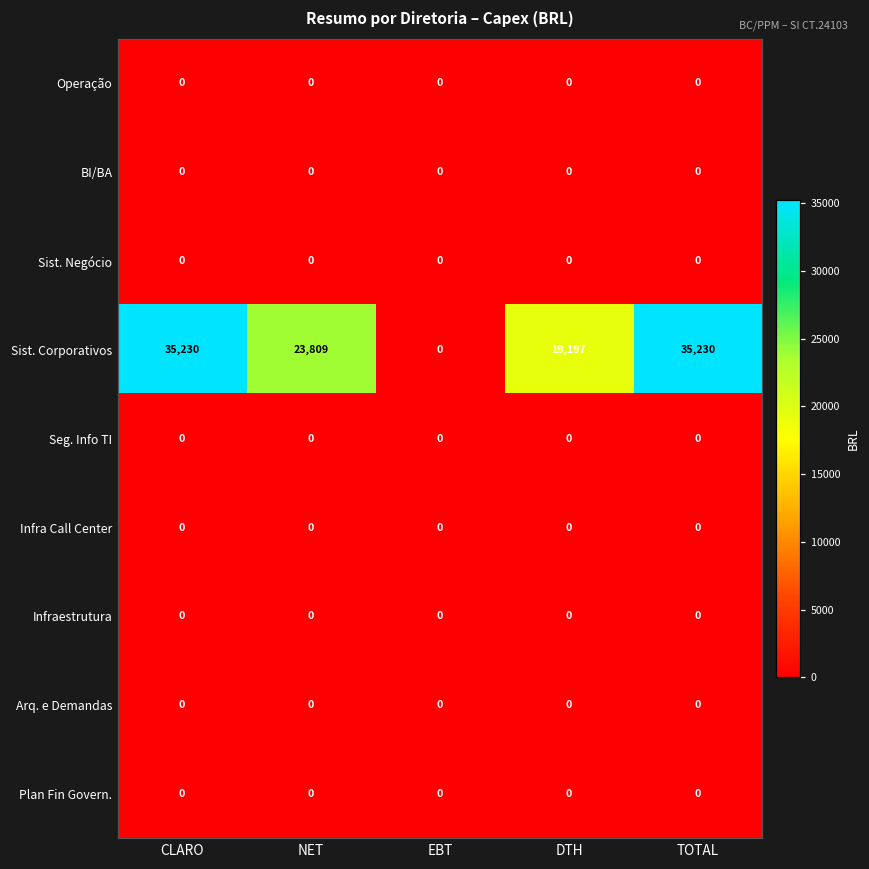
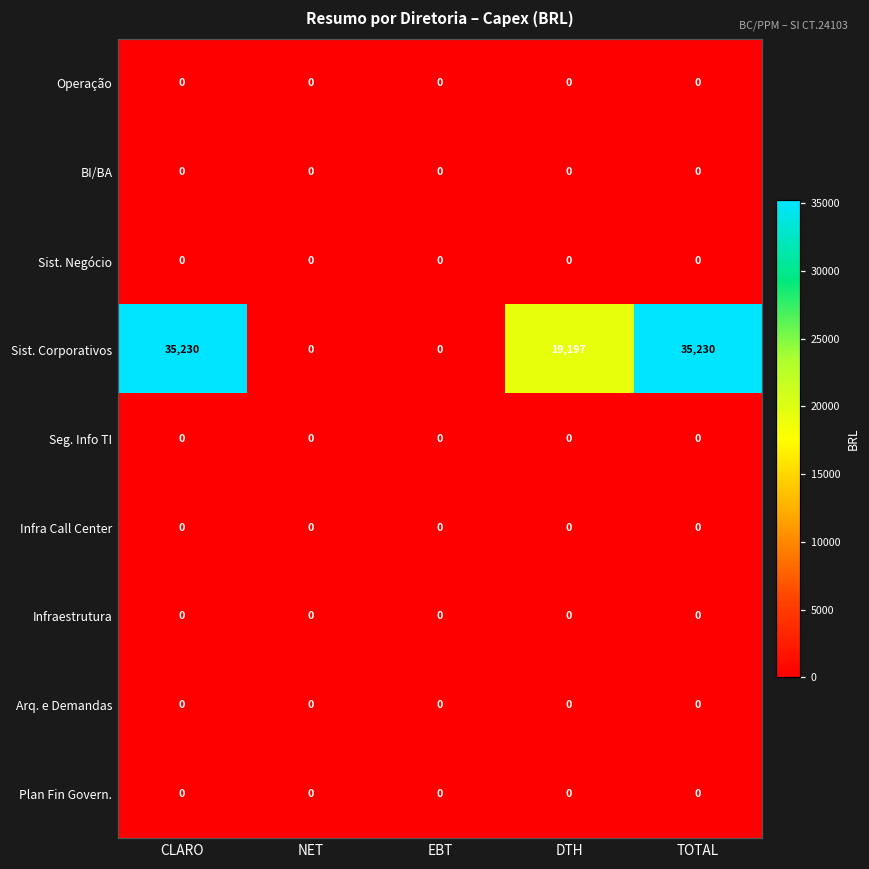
  {
    "Operação": {
      "CLARO": "0",
      "NET": "0",
      "EBT": "0",
      "DTH": "0",
      "TOTAL": "0"
    },
    "BI/BA": {
      "CLARO": "0",
      "NET": "0",
      "EBT": "0",
      "DTH": "0",
      "TOTAL": "0"
    },
    "Sist. Negócio": {
      "CLARO": "0",
      "NET": "0",
      "EBT": "0",
      "DTH": "0",
      "TOTAL": "0"
    },
    "Sist. Corporativos": {
      "CLARO": "35,230",
-     "NET": "23,809",
+     "NET": "0",
      "EBT": "0",
      "DTH": "19,197",
      "TOTAL": "35,230"
    },
    "Seg. Info TI": {
      "CLARO": "0",
      "NET": "0",
      "EBT": "0",
      "DTH": "0",
      "TOTAL": "0"
    },
    "Infra Call Center": {
      "CLARO": "0",
      "NET": "0",
      "EBT": "0",
      "DTH": "0",
      "TOTAL": "0"
    },
    "Infraestrutura": {
      "CLARO": "0",
      "NET": "0",
      "EBT": "0",
      "DTH": "0",
      "TOTAL": "0"
    },
    "Arq. e Demandas": {
      "CLARO": "0",
      "NET": "0",
      "EBT": "0",
      "DTH": "0",
      "TOTAL": "0"
    },
    "Plan Fin Govern.": {
      "CLARO": "0",
      "NET": "0",
      "EBT": "0",
      "DTH": "0",
      "TOTAL": "0"
    }
  }
